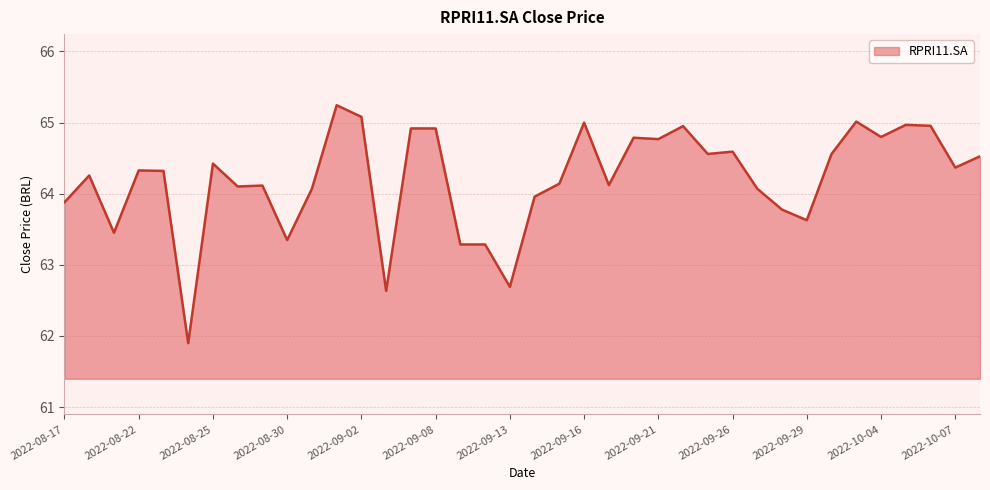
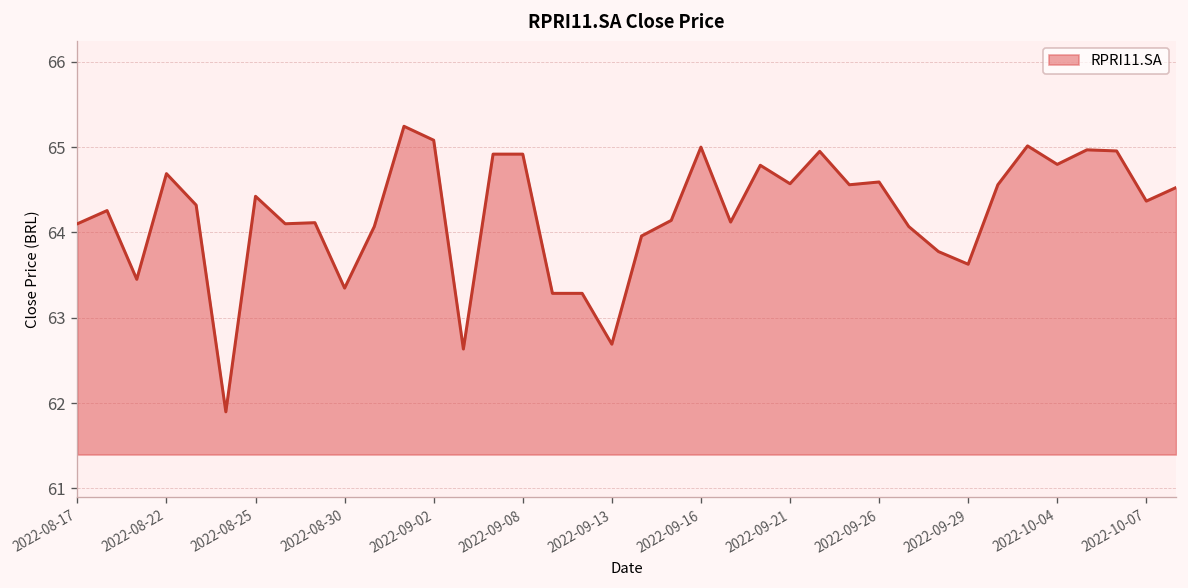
  {
-   "2022-08-17": 63.9,
-   "2022-08-22": 64.3,
+   "2022-08-17": 64.1,
+   "2022-08-22": 64.7,
    "2022-08-25": 64.4,
    "2022-08-30": 63.3,
    "2022-09-02": 65.1,
    "2022-09-08": 64.9,
    "2022-09-13": 62.7,
    "2022-09-16": 65.0,
-   "2022-09-21": 64.8,
+   "2022-09-21": 64.6,
    "2022-09-26": 64.6,
    "2022-09-29": 63.6,
    "2022-10-04": 64.8,
    "2022-10-07": 64.4
  }
